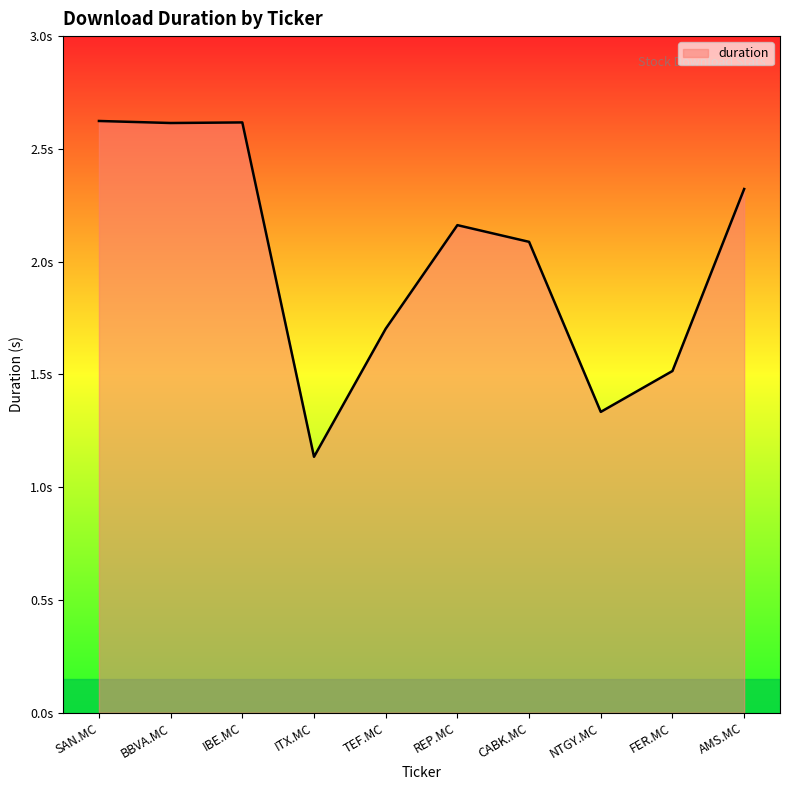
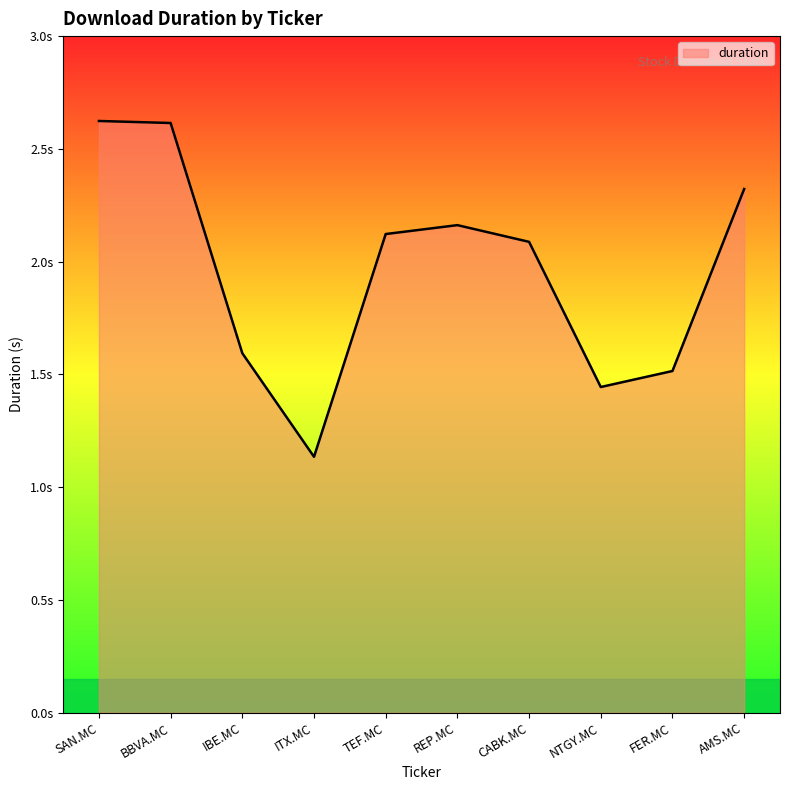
  {
    "SAN.MC": "2.62s",
    "BBVA.MC": "2.61s",
-   "IBE.MC": "2.62s",
+   "IBE.MC": "1.59s",
    "ITX.MC": "1.13s",
-   "TEF.MC": "1.70s",
+   "TEF.MC": "2.12s",
    "REP.MC": "2.16s",
    "CABK.MC": "2.09s",
-   "NTGY.MC": "1.33s",
+   "NTGY.MC": "1.44s",
    "FER.MC": "1.52s",
    "AMS.MC": "2.32s"
  }
